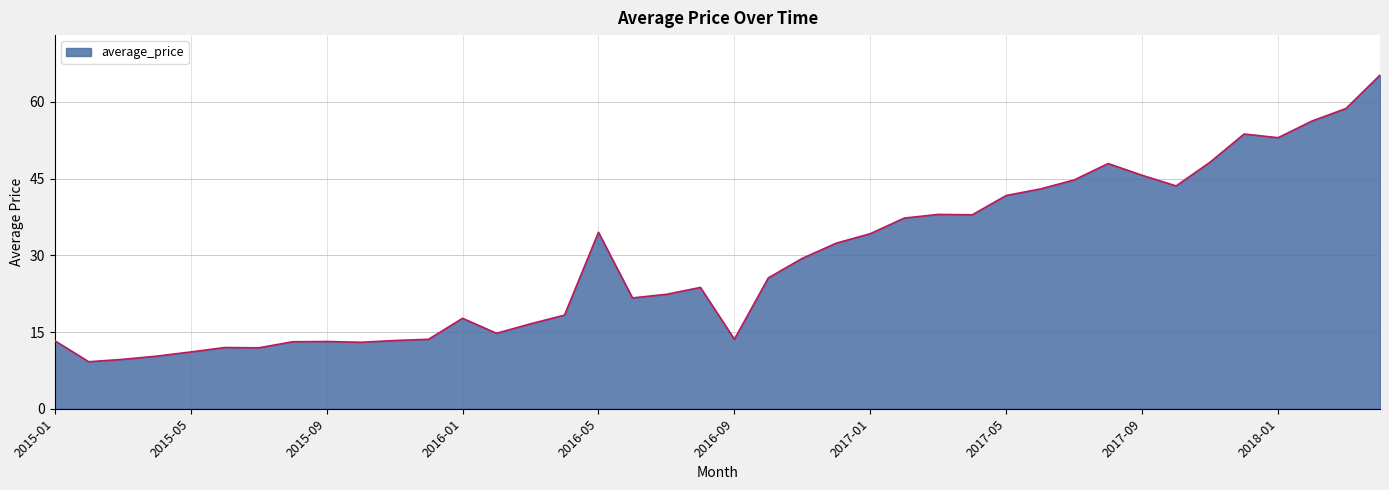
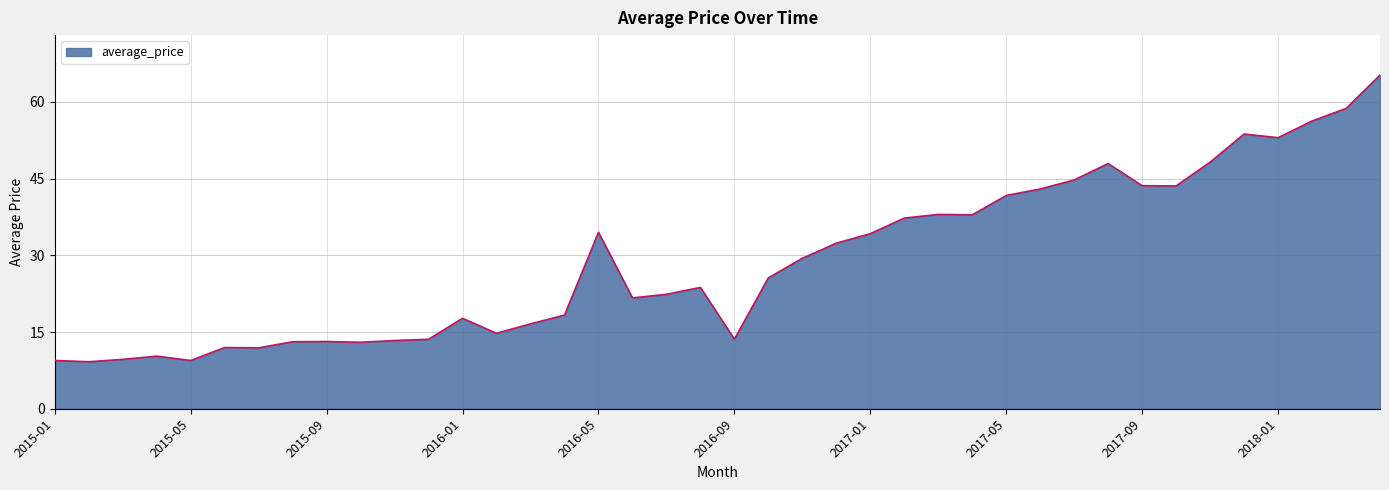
  {
-   "2015-01": 13,
-   "2015-05": 11,
+   "2015-01": 9,
+   "2015-05": 9,
    "2015-09": 13,
    "2016-01": 18,
    "2016-05": 35,
    "2016-09": 14,
    "2017-01": 34,
    "2017-05": 42,
-   "2017-09": 46,
+   "2017-09": 44,
    "2018-01": 53
  }
